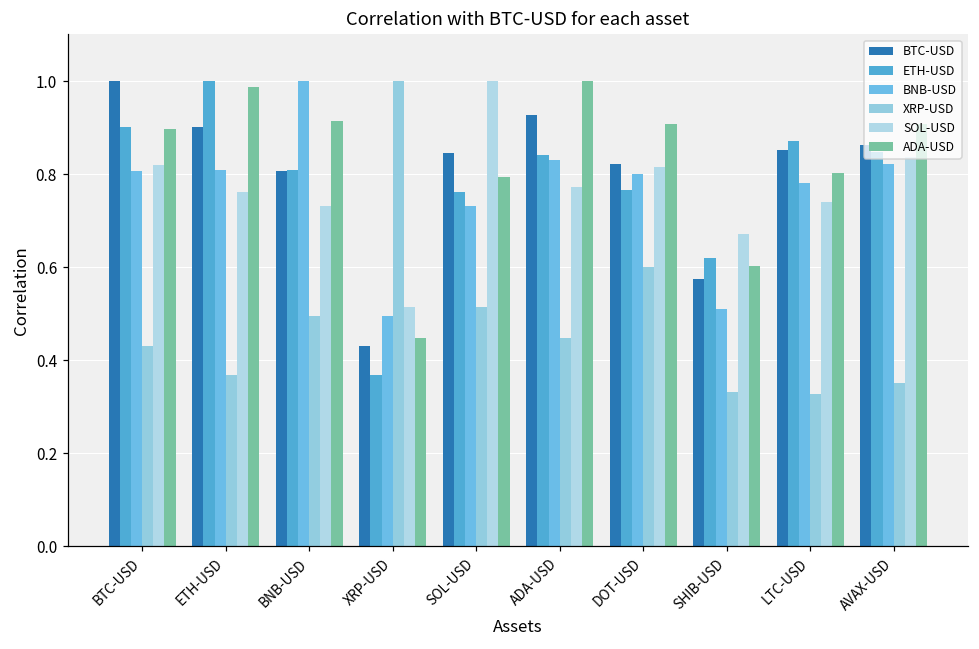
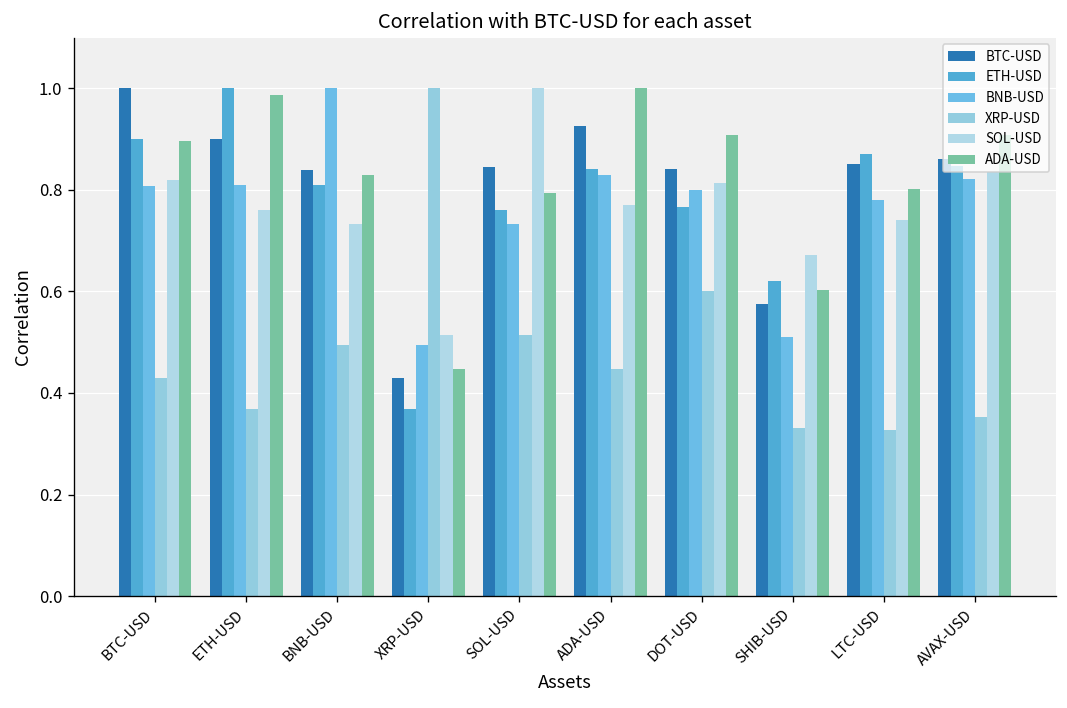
  {
    "BTC-USD": {
      "BTC-USD": 1.00,
      "ETH-USD": 0.90,
-     "BNB-USD": 0.81,
+     "BNB-USD": 0.84,
      "XRP-USD": 0.43,
      "SOL-USD": 0.85,
      "ADA-USD": 0.93,
-     "DOT-USD": 0.82,
+     "DOT-USD": 0.84,
      "SHIB-USD": 0.57,
      "LTC-USD": 0.85
    },
    "ADA-USD": {
      "BTC-USD": 0.90,
      "ETH-USD": 0.99,
-     "BNB-USD": 0.91,
+     "BNB-USD": 0.83,
      "XRP-USD": 0.45,
      "SOL-USD": 0.79,
      "ADA-USD": 1.00,
      "DOT-USD": 0.91,
      "SHIB-USD": 0.60,
      "LTC-USD": 0.80
    }
  }
